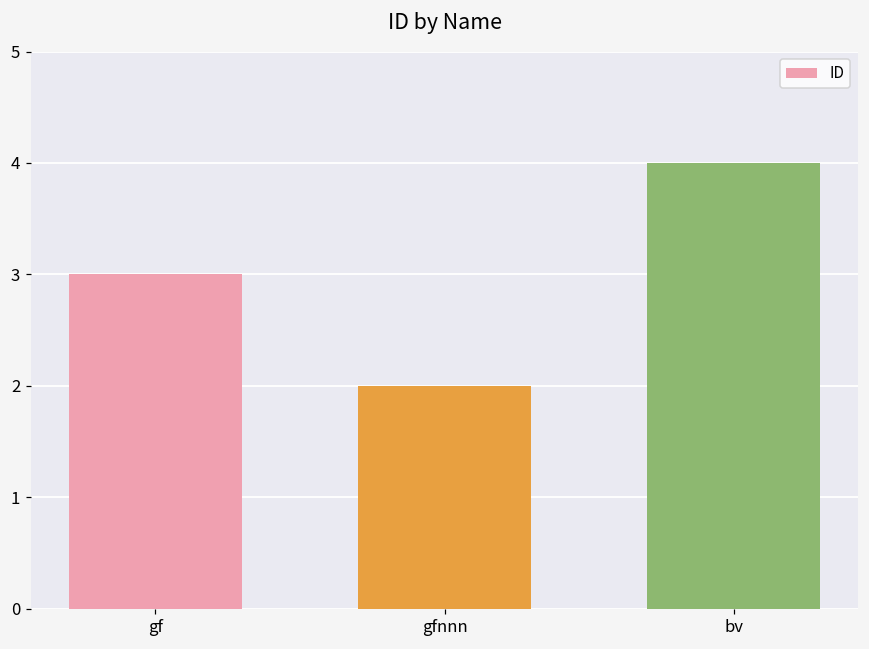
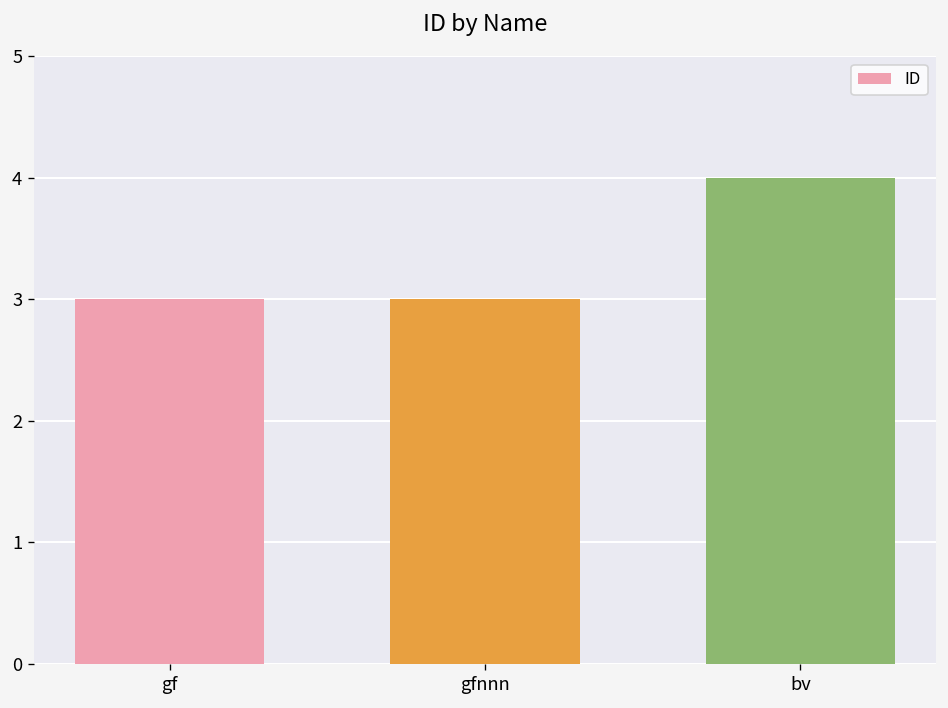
  {
    "gf": 3,
-   "gfnnn": 2,
+   "gfnnn": 3,
    "bv": 4
  }
